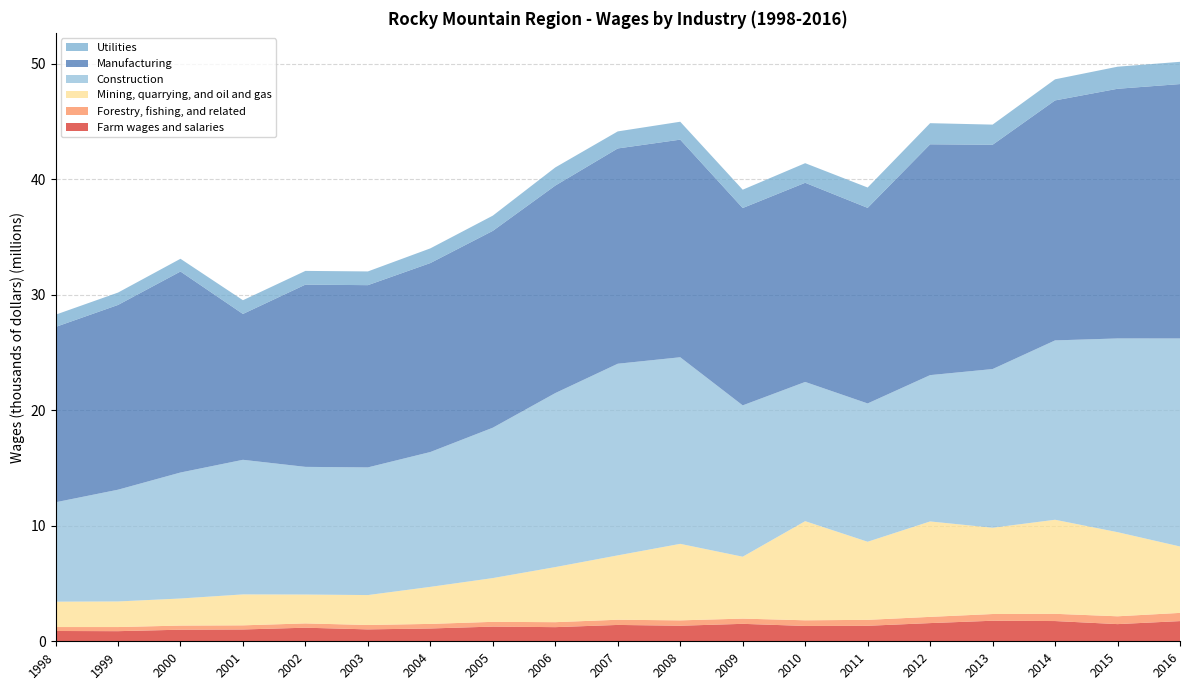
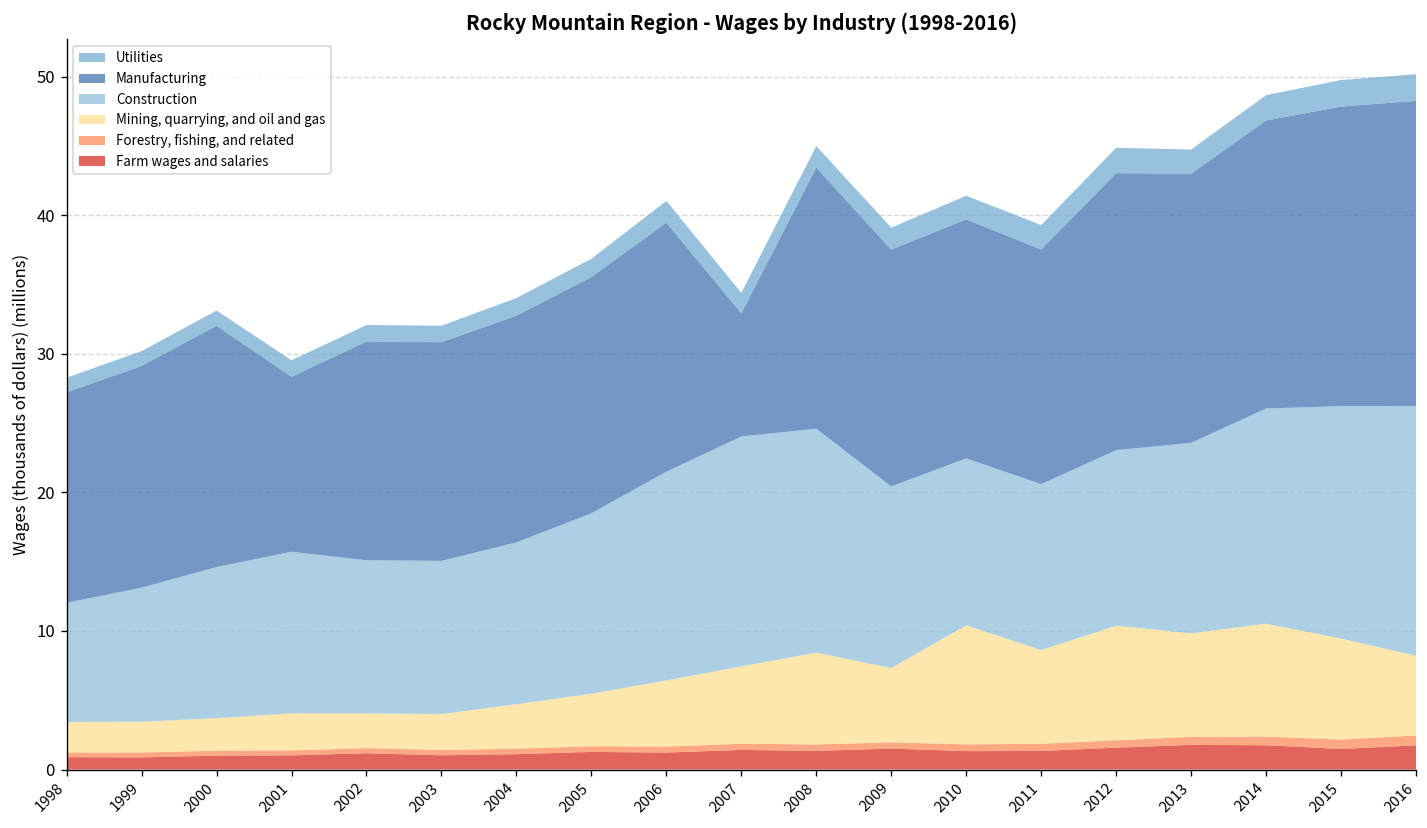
  {
    "Farm wages and salaries": {
      "1998": 0.9,
      "1999": 0.9,
      "2000": 1.0,
      "2001": 1.0,
      "2002": 1.2,
      "2003": 1.0,
      "2004": 1.1,
      "2005": 1.3,
      "2006": 1.2,
      "2007": 1.4,
      "2008": 1.3,
      "2009": 1.5,
      "2010": 1.3,
      "2011": 1.3,
      "2012": 1.6,
      "2013": 1.8,
      "2014": 1.8,
      "2015": 1.5,
      "2016": 1.7
    },
    "Forestry, fishing, and related": {
      "1998": 0.3,
      "1999": 0.4,
      "2000": 0.4,
      "2001": 0.4,
      "2002": 0.4,
      "2003": 0.4,
      "2004": 0.4,
      "2005": 0.4,
      "2006": 0.4,
      "2007": 0.5,
      "2008": 0.5,
      "2009": 0.5,
      "2010": 0.5,
      "2011": 0.5,
      "2012": 0.5,
      "2013": 0.6,
      "2014": 0.6,
      "2015": 0.7,
      "2016": 0.7
    },
    "Mining, quarrying, and oil and gas": {
      "1998": 2.2,
      "1999": 2.2,
      "2000": 2.3,
      "2001": 2.7,
      "2002": 2.5,
      "2003": 2.6,
      "2004": 3.2,
      "2005": 3.8,
      "2006": 4.8,
      "2007": 5.6,
      "2008": 6.6,
      "2009": 5.4,
      "2010": 8.6,
      "2011": 6.8,
      "2012": 8.3,
      "2013": 7.5,
      "2014": 8.1,
      "2015": 7.3,
      "2016": 5.8
    },
    "Manufacturing": {
      "1998": 15.2,
      "1999": 16.0,
      "2000": 17.4,
      "2001": 12.6,
      "2002": 15.8,
      "2003": 15.8,
      "2004": 16.4,
      "2005": 17.0,
      "2006": 18.0,
-     "2007": 18.6,
+     "2007": 8.9,
      "2008": 18.8,
      "2009": 17.1,
      "2010": 17.2,
      "2011": 16.9,
      "2012": 20.0,
      "2013": 19.4,
      "2014": 20.8,
      "2015": 21.6,
      "2016": 22.0
    }
  }
